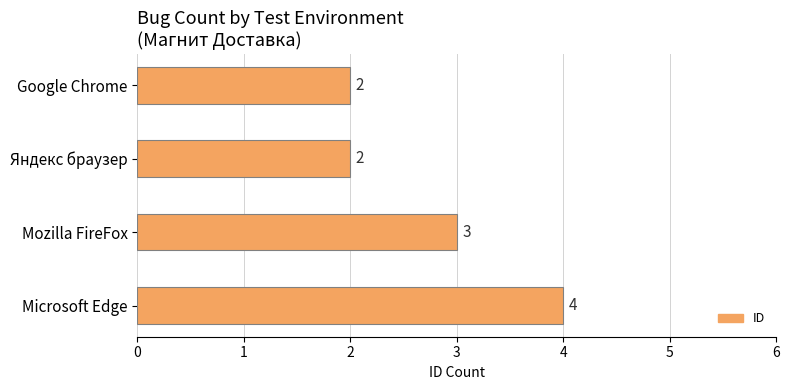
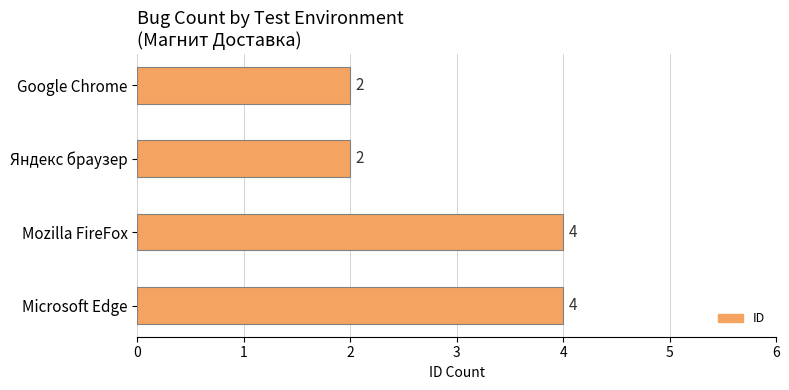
  {
    "Google Chrome": 2,
    "Яндекс браузер": 2,
-   "Mozilla FireFox": 3,
+   "Mozilla FireFox": 4,
    "Microsoft Edge": 4
  }
